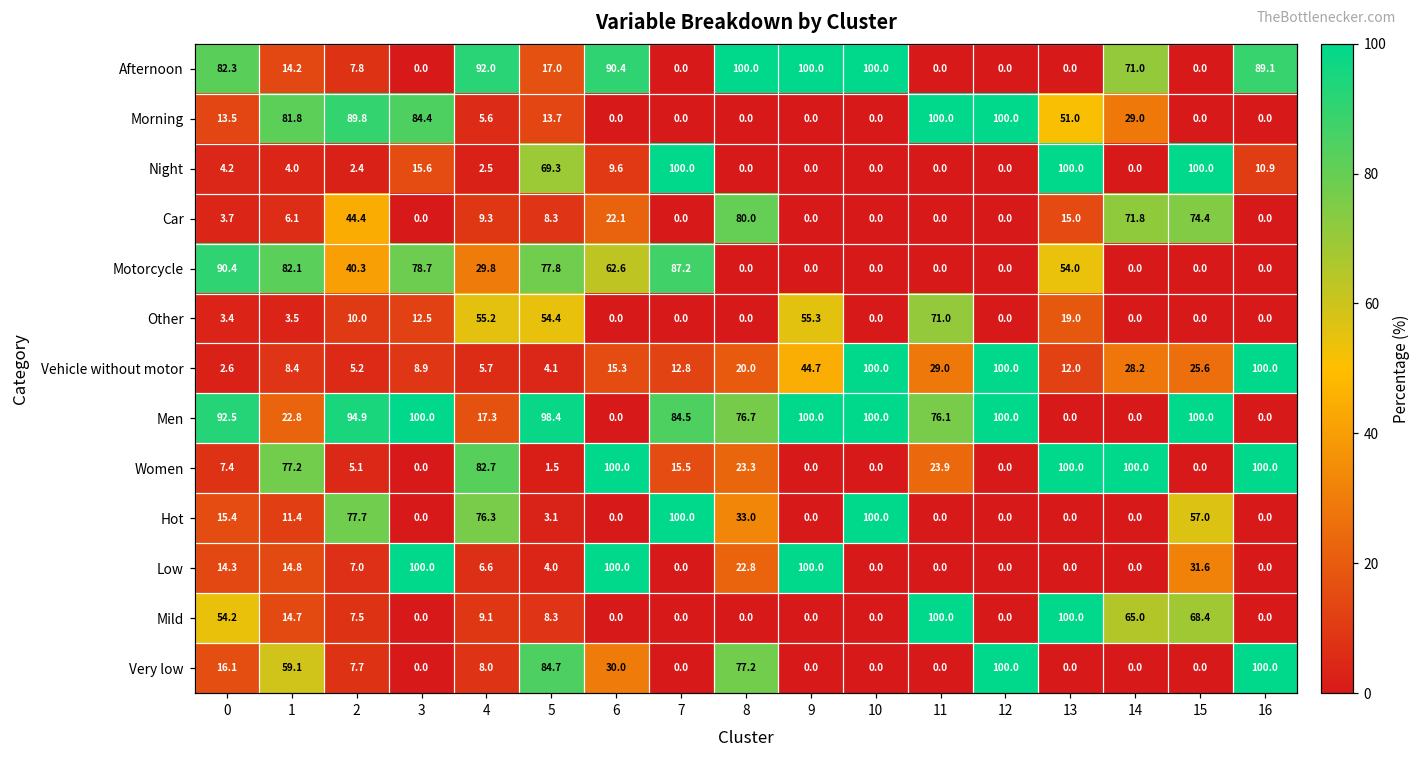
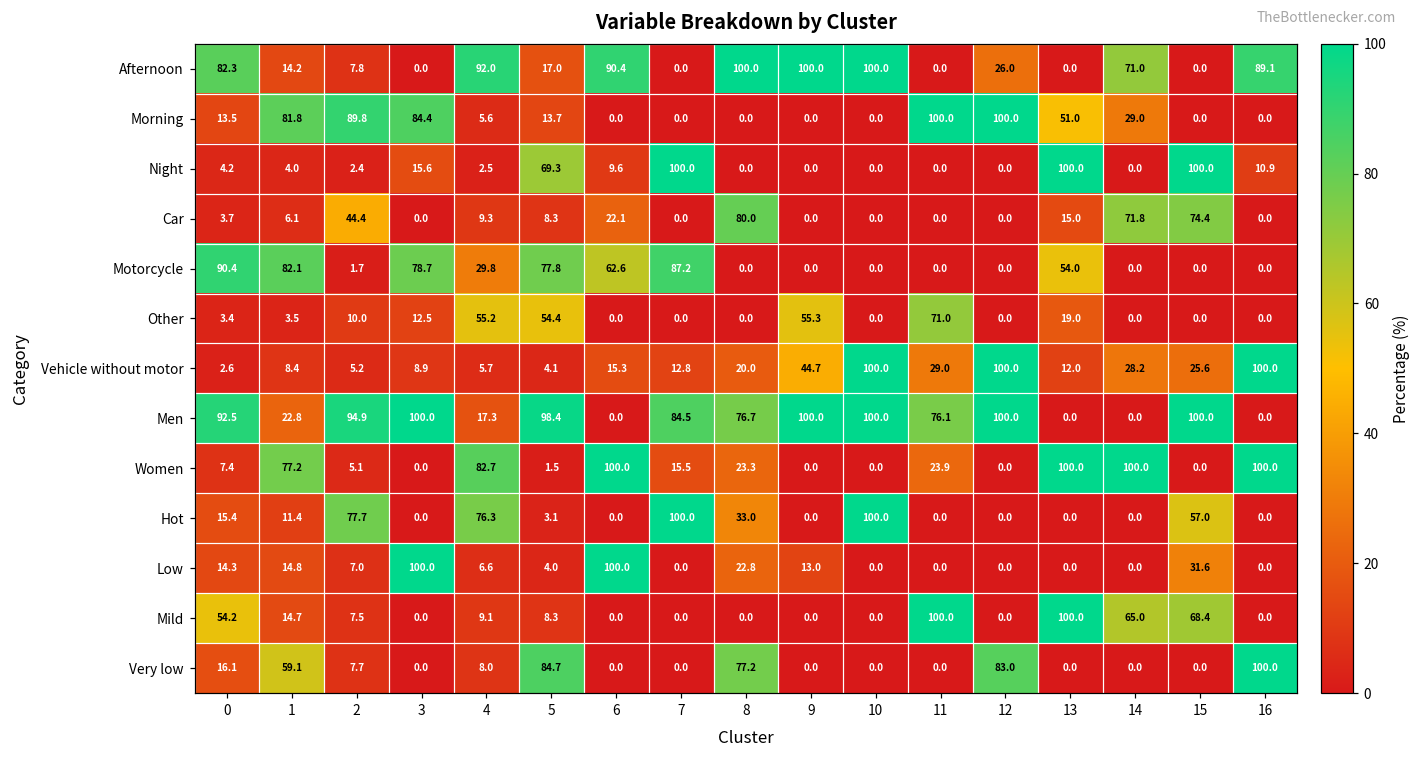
  {
    "Afternoon": {
      "0": 82.3,
      "1": 14.2,
      "2": 7.8,
      "3": 0.0,
      "4": 92.0,
      "5": 17.0,
      "6": 90.4,
      "7": 0.0,
      "8": 100.0,
      "9": 100.0,
      "10": 100.0,
      "11": 0.0,
-     "12": 0.0,
+     "12": 26.0,
      "13": 0.0,
      "14": 71.0,
      "15": 0.0,
      "16": 89.1
    },
    "Motorcycle": {
      "0": 90.4,
      "1": 82.1,
-     "2": 40.3,
+     "2": 1.7,
      "3": 78.7,
      "4": 29.8,
      "5": 77.8,
      "6": 62.6,
      "7": 87.2,
      "8": 0.0,
      "9": 0.0,
      "10": 0.0,
      "11": 0.0,
      "12": 0.0,
      "13": 54.0,
      "14": 0.0,
      "15": 0.0,
      "16": 0.0
    },
    "Low": {
      "0": 14.3,
      "1": 14.8,
      "2": 7.0,
      "3": 100.0,
      "4": 6.6,
      "5": 4.0,
      "6": 100.0,
      "7": 0.0,
      "8": 22.8,
-     "9": 100.0,
+     "9": 13.0,
      "10": 0.0,
      "11": 0.0,
      "12": 0.0,
      "13": 0.0,
      "14": 0.0,
      "15": 31.6,
      "16": 0.0
    },
    "Very low": {
      "0": 16.1,
      "1": 59.1,
      "2": 7.7,
      "3": 0.0,
      "4": 8.0,
      "5": 84.7,
-     "6": 30.0,
+     "6": 0.0,
      "7": 0.0,
      "8": 77.2,
      "9": 0.0,
      "10": 0.0,
      "11": 0.0,
-     "12": 100.0,
+     "12": 83.0,
      "13": 0.0,
      "14": 0.0,
      "15": 0.0,
      "16": 100.0
    }
  }
